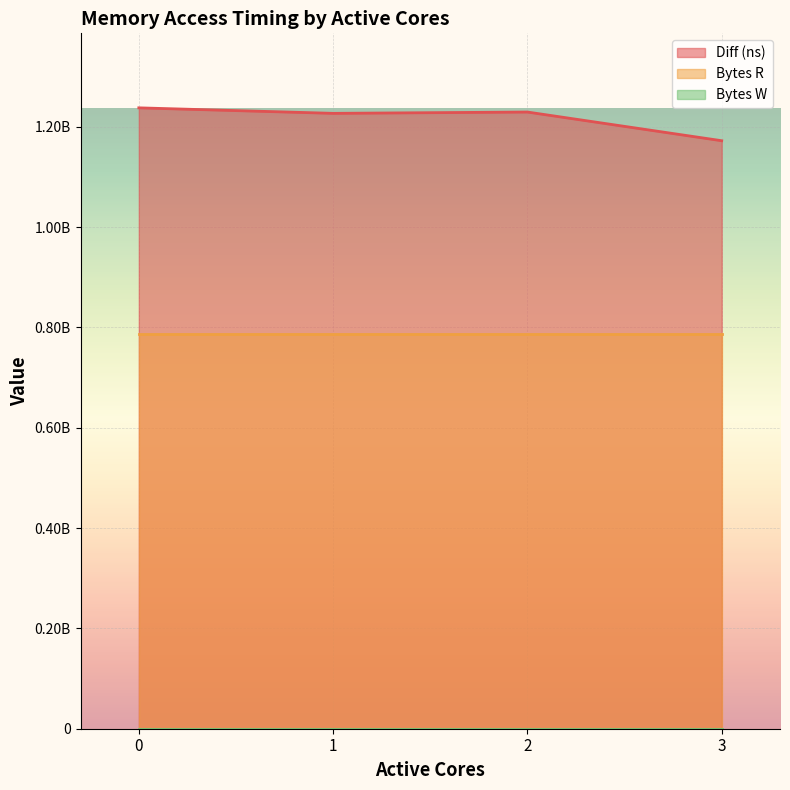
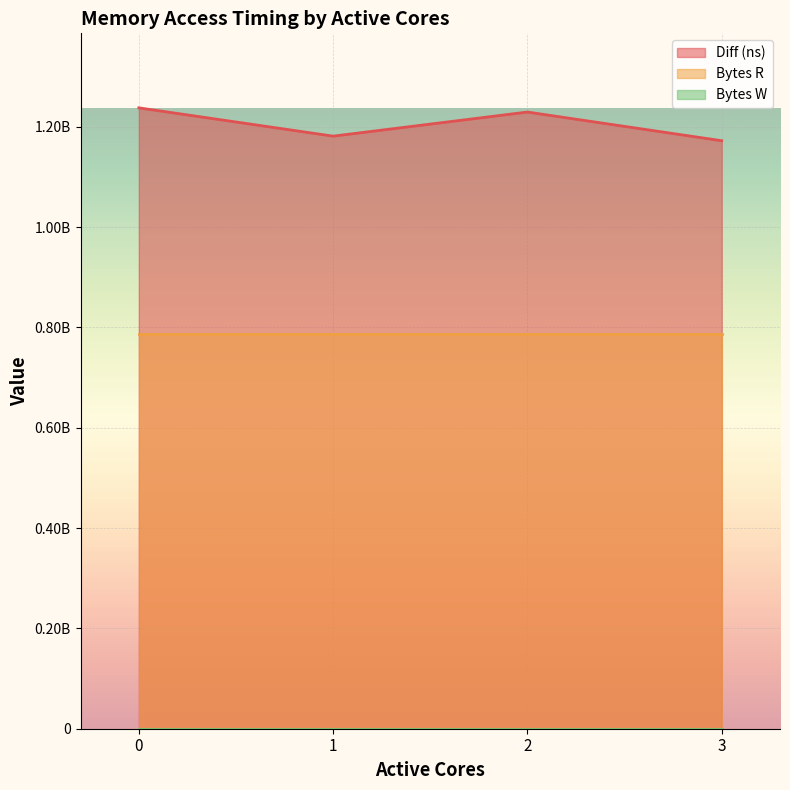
  {
    "Diff (ns)": {
      "0": 1240000000,
-     "1": 1230000000,
+     "1": 1180000000,
      "2": 1230000000,
      "3": 1170000000
    },
    "Bytes R": {
      "0": 790000000,
      "1": 790000000,
      "2": 790000000,
      "3": 790000000
    },
    "Bytes W": {
      "0": 0,
      "1": 0,
      "2": 0,
      "3": 0
    }
  }
